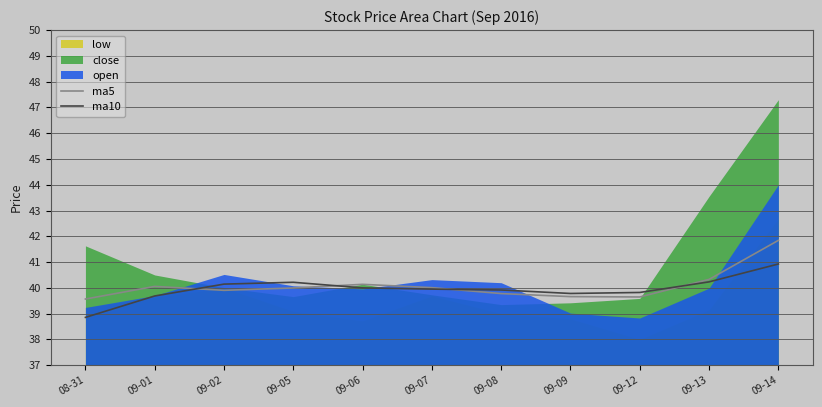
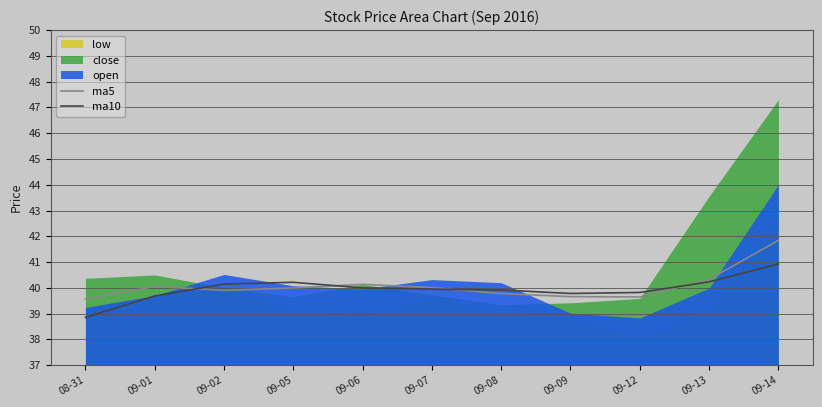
  {
    "ma5": {
      "08-31": 39.6,
      "09-01": 40.1,
      "09-08": 39.8,
      "09-09": 39.7,
      "09-14": 41.8
    },
    "low": {
      "09-05": 39.1,
      "09-06": 38.7,
      "09-08": 39.0,
      "09-09": 38.8,
      "09-12": 38.0,
      "09-13": 39.2,
      "09-14": 42.7
    },
    "close": {
-     "08-31": 41.6,
+     "08-31": 40.4,
      "09-01": 40.5,
      "09-05": 39.7,
      "09-08": 39.4,
      "09-09": 39.4,
      "09-13": 43.6,
      "09-14": 47.3
    },
    "ma10": {
      "08-31": 38.9,
      "09-02": 40.1,
      "09-05": 40.2,
      "09-08": 39.9,
      "09-09": 39.8,
      "09-12": 39.8,
      "09-14": 40.9
    },
    "open": {
      "09-02": 40.5,
      "09-07": 40.3,
      "09-08": 40.2,
      "09-09": 39.0,
      "09-12": 38.8,
      "09-13": 40.0,
      "09-14": 44.0
    }
  }
